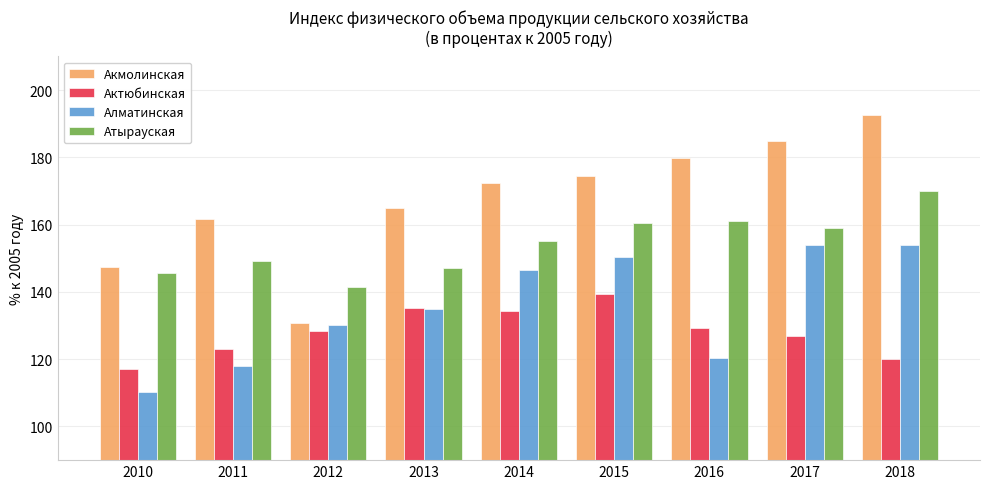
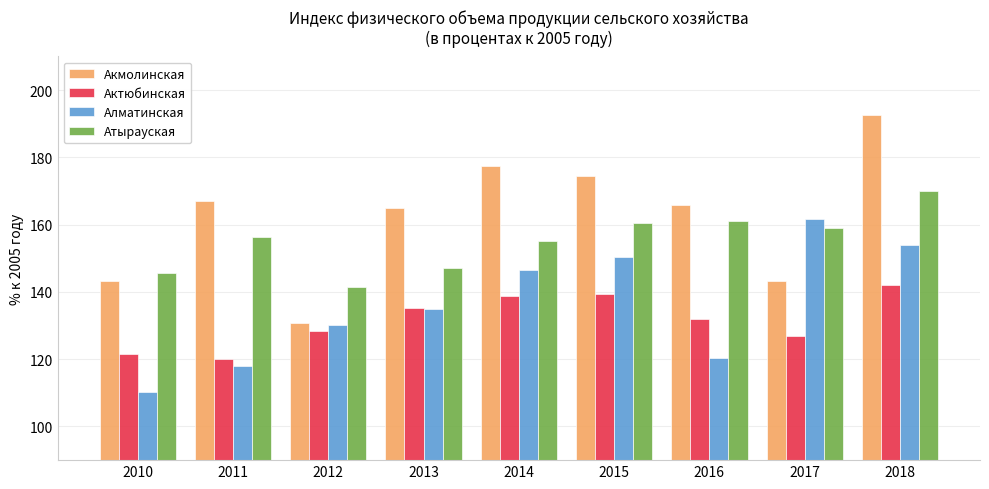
  {
    "Акмолинская": {
-     "2010": 147,
-     "2011": 162,
+     "2010": 143,
+     "2011": 167,
      "2012": 131,
      "2013": 165,
-     "2014": 172,
+     "2014": 177,
      "2015": 175,
-     "2016": 180,
-     "2017": 185,
+     "2016": 166,
+     "2017": 143,
      "2018": 193
    },
    "Актюбинская": {
-     "2010": 117,
-     "2011": 123,
+     "2010": 122,
+     "2011": 120,
      "2012": 128,
      "2013": 135,
-     "2014": 134,
+     "2014": 139,
      "2015": 140,
-     "2016": 129,
+     "2016": 132,
      "2017": 127,
-     "2018": 120
+     "2018": 142
    },
    "Алматинская": {
      "2010": 110,
      "2011": 118,
      "2012": 130,
      "2013": 135,
      "2014": 147,
      "2015": 151,
      "2016": 120,
-     "2017": 154,
+     "2017": 162,
      "2018": 154
    },
    "Атырауская": {
      "2010": 146,
-     "2011": 149,
+     "2011": 156,
      "2012": 142,
      "2013": 147,
      "2014": 155,
      "2015": 161,
      "2016": 161,
      "2017": 159,
      "2018": 170
    }
  }
